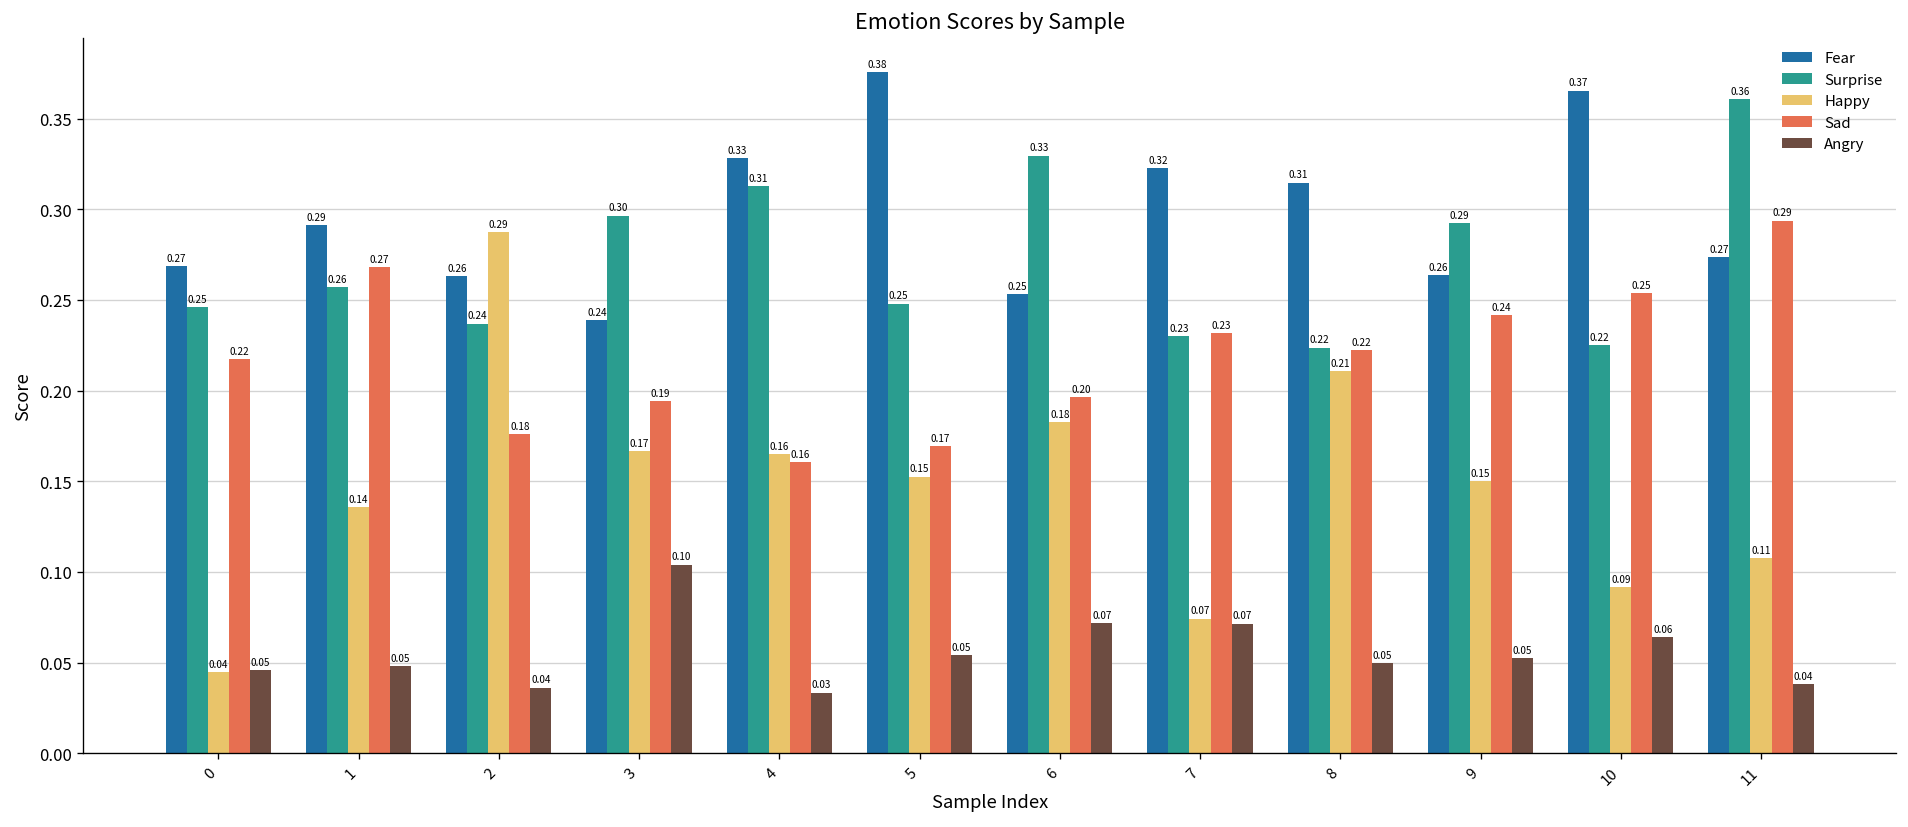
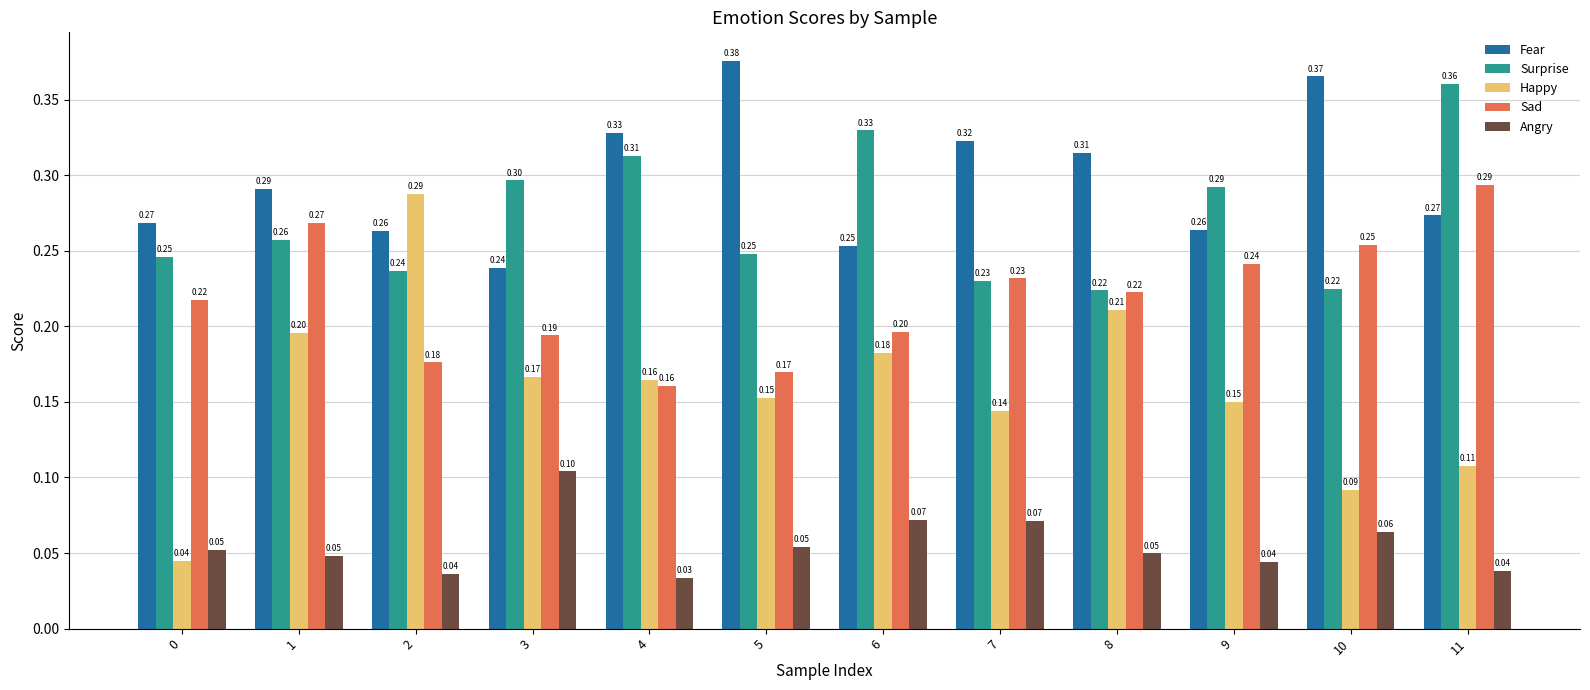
  {
    "Happy": {
      "0": 0.04,
-     "1": 0.14,
+     "1": 0.20,
      "2": 0.29,
      "3": 0.17,
      "4": 0.16,
      "5": 0.15,
      "6": 0.18,
-     "7": 0.07,
+     "7": 0.14,
      "8": 0.21,
      "9": 0.15,
      "10": 0.09,
      "11": 0.11
    },
    "Sad": {
      "0": 0.22,
      "1": 0.27,
      "2": 0.18,
      "3": 0.19,
      "4": 0.16,
      "5": 0.17,
      "6": 0.20,
      "7": 0.23,
      "8": 0.22,
      "9": 0.24,
      "10": 0.25,
      "11": 0.29
    },
    "Angry": {
-     "0": 0.046,
+     "0": 0.052,
      "1": 0.05,
      "2": 0.04,
      "3": 0.10,
      "4": 0.03,
      "5": 0.05,
      "6": 0.07,
      "7": 0.07,
      "8": 0.05,
-     "9": 0.05,
+     "9": 0.04,
      "10": 0.06,
      "11": 0.04
    }
  }
